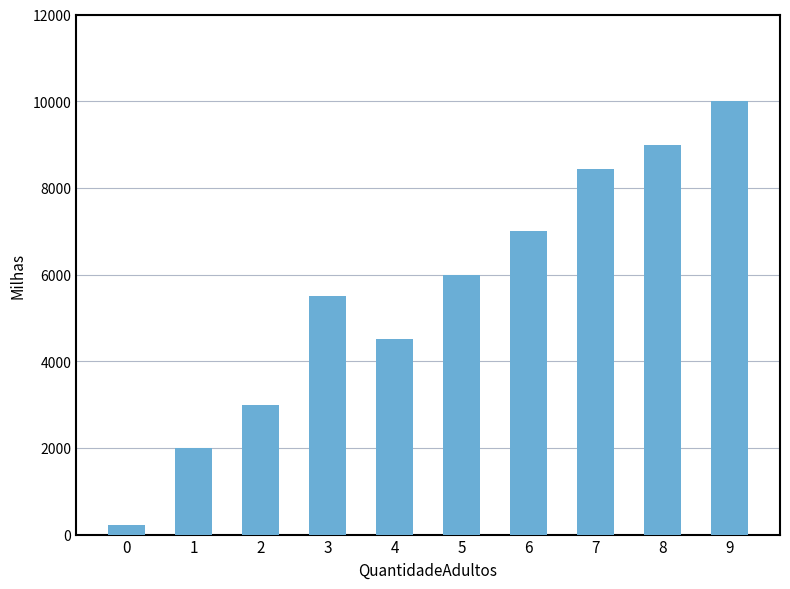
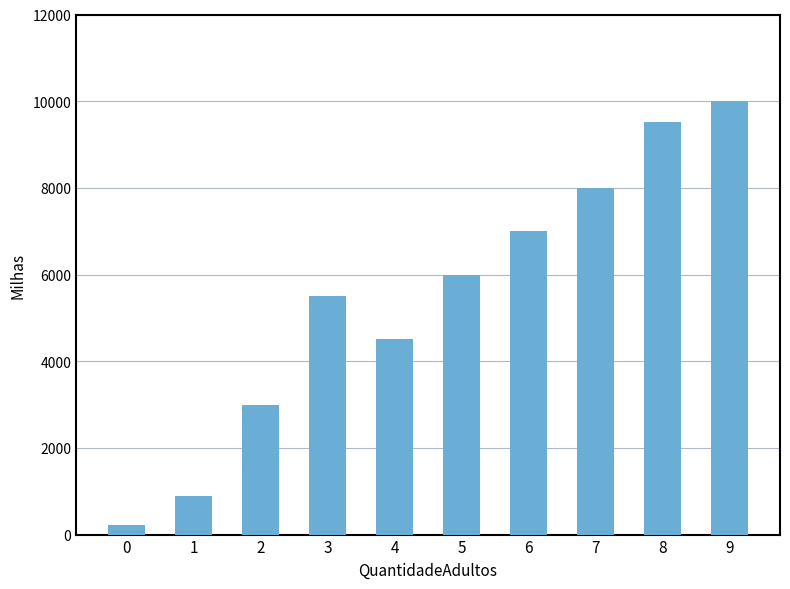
  {
    "0": 200,
-   "1": 2000,
+   "1": 900,
    "2": 3000,
    "3": 5500,
    "4": 4500,
    "5": 6000,
    "6": 7000,
-   "7": 8400,
-   "8": 9000,
+   "7": 8000,
+   "8": 9500,
    "9": 10000
  }
